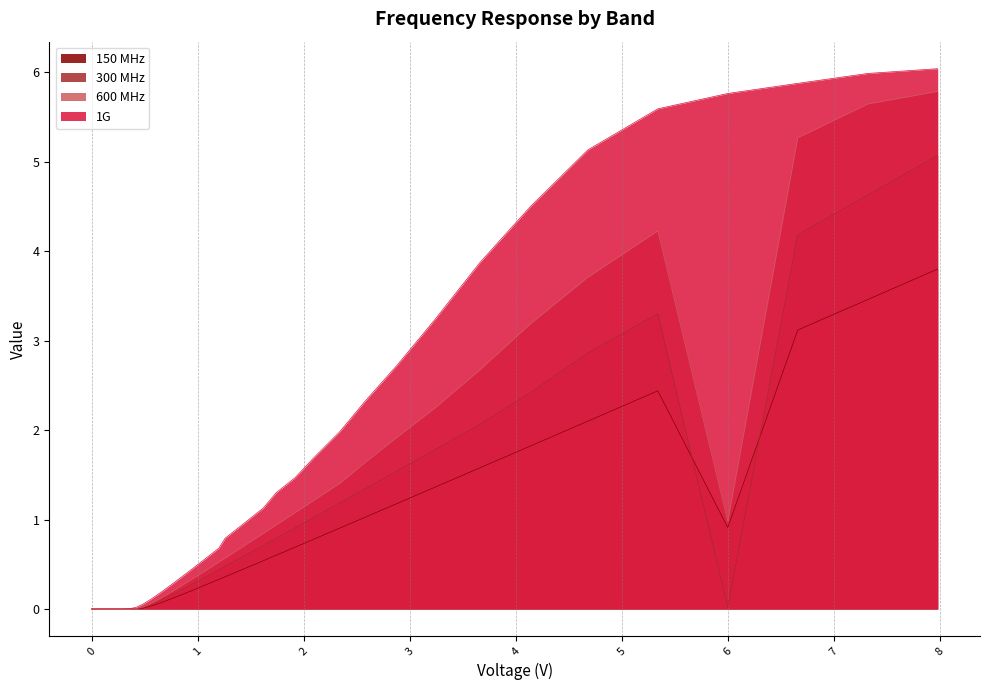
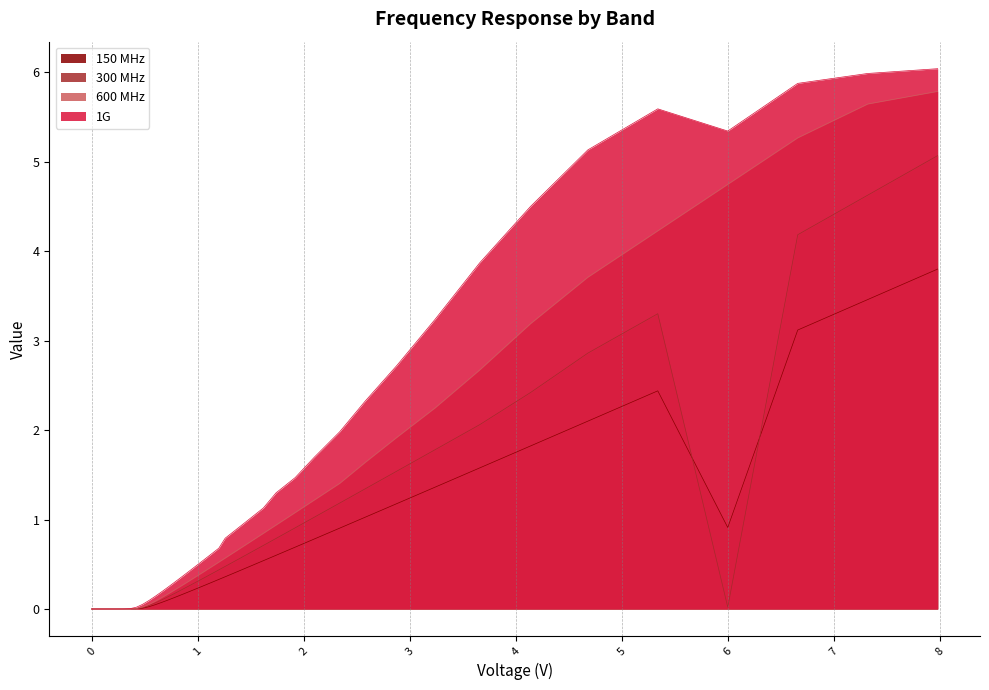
  {
    "150 MHz": {
      "6": 0.9
    },
    "300 MHz": {
      "6": 0.0
    },
    "600 MHz": {
-     "6": 1.0
+     "6": 4.7
    },
    "1G": {
-     "6": 5.8
+     "6": 5.3
    }
  }
